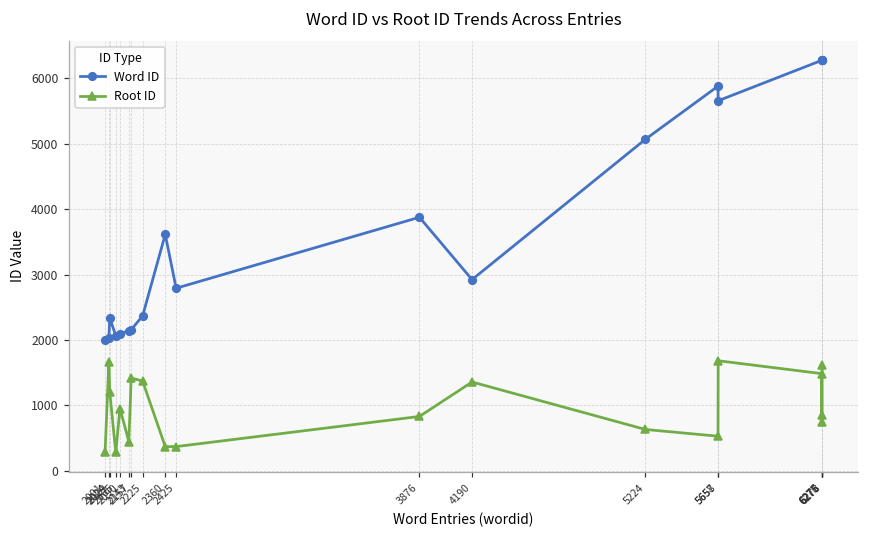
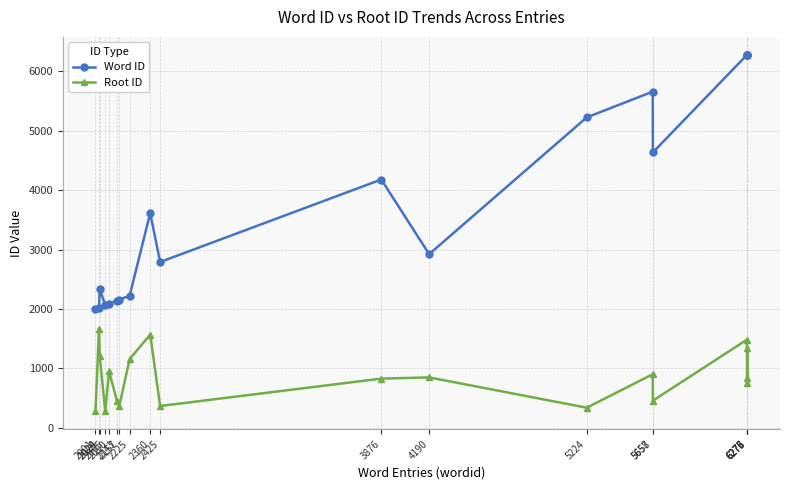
  {
    "Word ID": {
      "2001": 2000,
      "2024": 2000,
      "2029": 2300,
      "2065": 2100,
      "2090": 2100,
      "2143": 2100,
      "2157": 2200,
-     "2225": 2400,
+     "2225": 2200,
      "2360": 3600,
      "2425": 2800,
-     "3876": 3900,
+     "3876": 4200,
      "4190": 2900,
-     "5224": 5100,
-     "5657": 5900,
-     "5658": 5700,
+     "5224": 5200,
+     "5657": 5700,
+     "5658": 4600,
      "6275": 6300,
      "6276": 6300,
      "6277": 6300,
      "6278": 6300
    },
    "Root ID": {
      "2001": 300,
      "2024": 1700,
      "2029": 1200,
      "2065": 300,
      "2090": 1000,
      "2143": 400,
-     "2157": 1400,
-     "2225": 1400,
-     "2360": 400,
+     "2157": 400,
+     "2225": 1200,
+     "2360": 1600,
      "2425": 400,
      "3876": 800,
-     "4190": 1400,
-     "5224": 600,
-     "5657": 500,
-     "5658": 1700,
+     "4190": 900,
+     "5224": 300,
+     "5657": 900,
+     "5658": 500,
      "6275": 1500,
      "6276": 800,
      "6277": 800,
-     "6278": 1600
+     "6278": 1300
    }
  }
